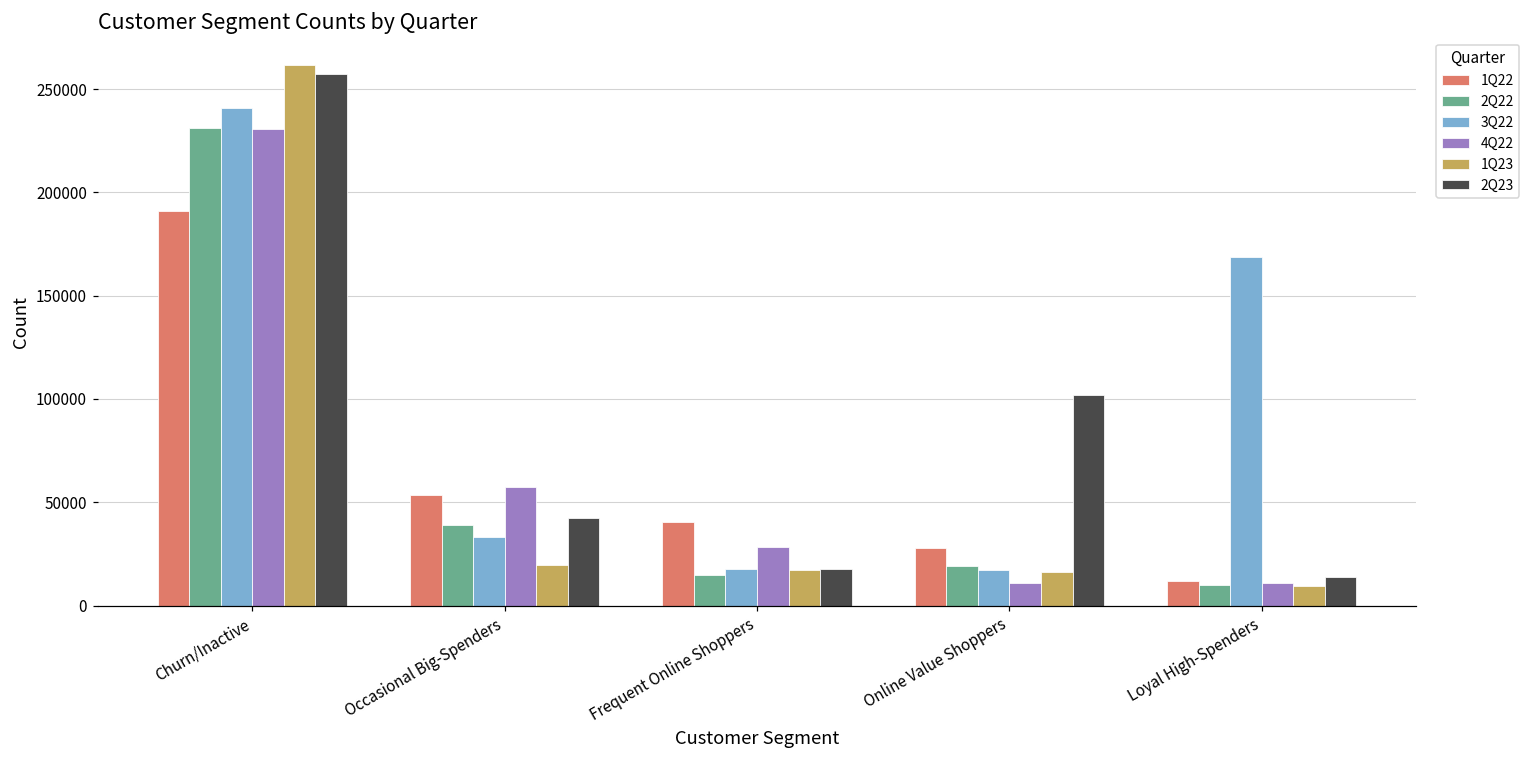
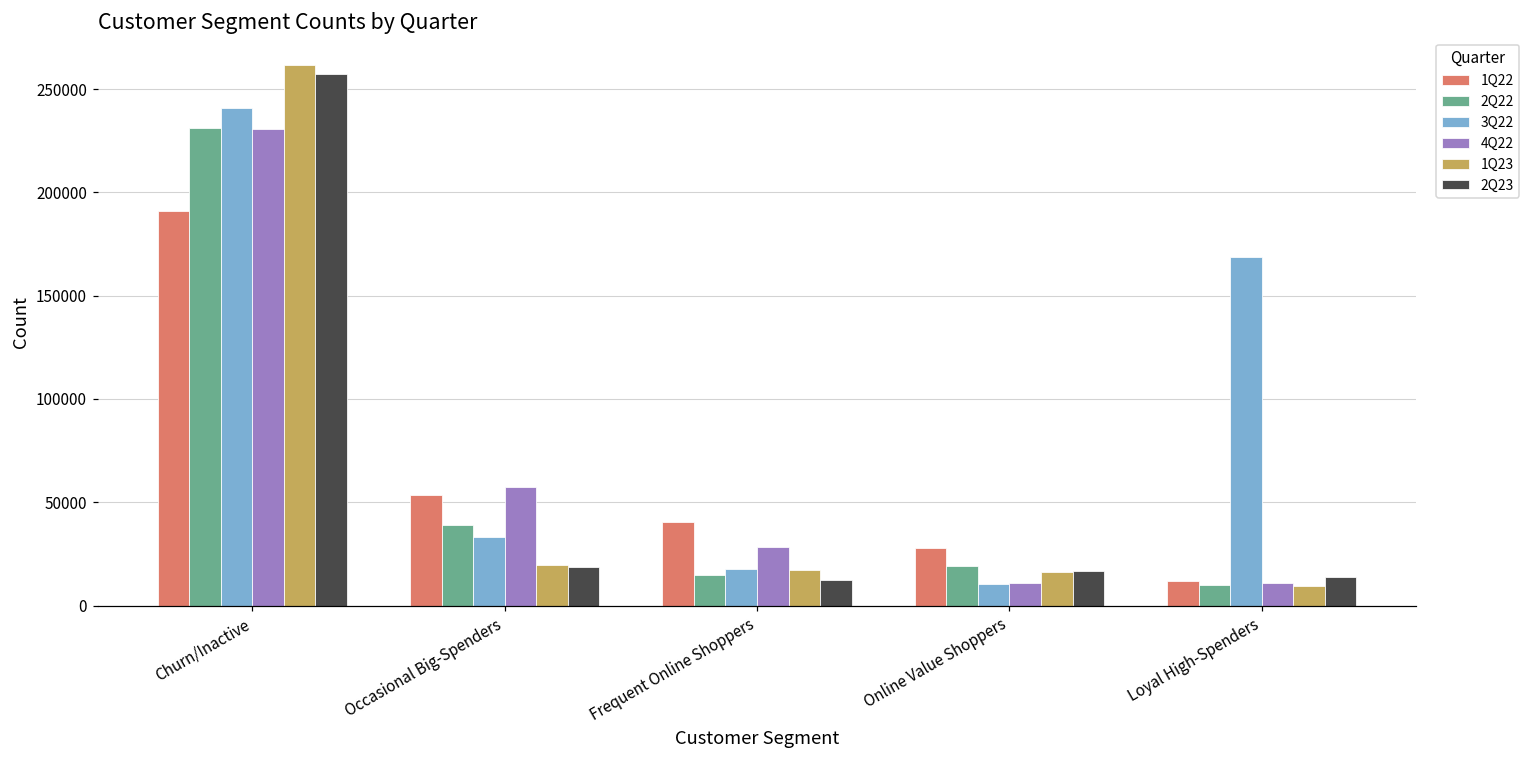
  {
    "2Q22": {
      "Churn/Inactive": 231000,
      "Occasional Big-Spenders": 39000,
      "Frequent Online Shoppers": 15000,
      "Online Value Shoppers": 19000,
      "Loyal High-Spenders": 10000
    },
    "3Q22": {
      "Churn/Inactive": 241000,
      "Occasional Big-Spenders": 33000,
      "Frequent Online Shoppers": 18000,
-     "Online Value Shoppers": 17000,
+     "Online Value Shoppers": 11000,
      "Loyal High-Spenders": 168000
    },
    "4Q22": {
      "Churn/Inactive": 231000,
      "Occasional Big-Spenders": 57000,
      "Frequent Online Shoppers": 28000,
      "Online Value Shoppers": 11000,
      "Loyal High-Spenders": 11000
    },
    "2Q23": {
      "Churn/Inactive": 257000,
-     "Occasional Big-Spenders": 42000,
-     "Frequent Online Shoppers": 18000,
-     "Online Value Shoppers": 102000,
+     "Occasional Big-Spenders": 19000,
+     "Frequent Online Shoppers": 12000,
+     "Online Value Shoppers": 17000,
      "Loyal High-Spenders": 14000
    }
  }
